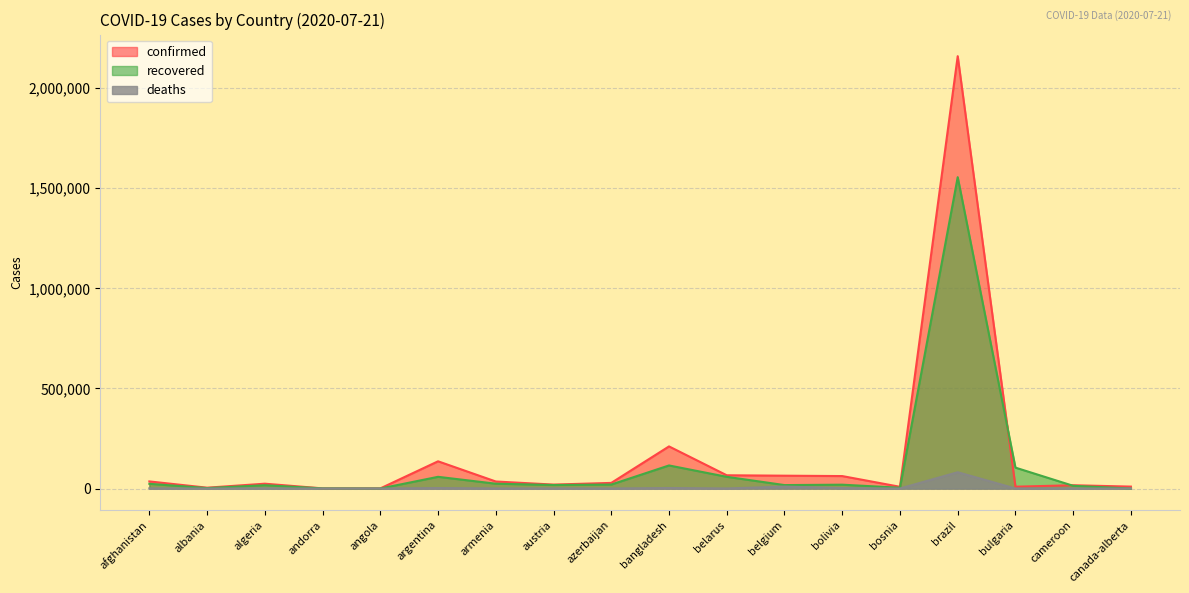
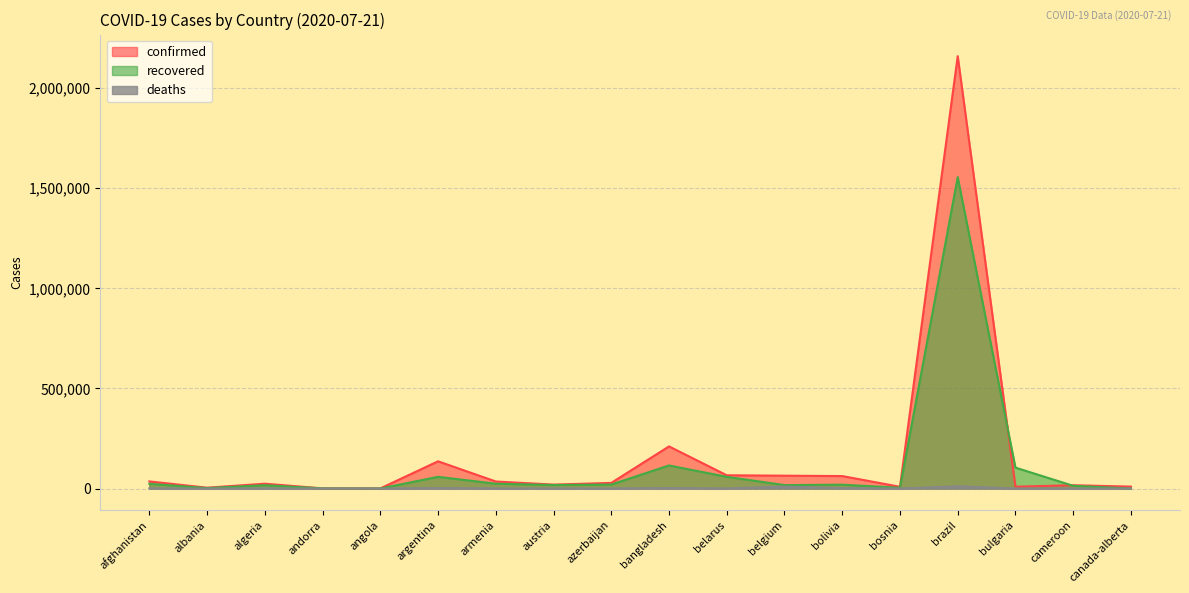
  {
    "confirmed": {
      "argentina": "140,000",
      "bangladesh": "210,000",
      "belgium": "60,000",
      "bolivia": "60,000",
      "brazil": "2,160,000"
    },
    "recovered": {
      "argentina": "60,000",
      "bangladesh": "120,000",
      "bolivia": "20,000",
      "brazil": "1,560,000",
      "bulgaria": "100,000"
    },
    "deaths": {
      "afghanistan": "0",
      "algeria": "0",
      "argentina": "0",
      "armenia": "0",
      "austria": "0",
      "azerbaijan": "0",
      "bangladesh": "0",
      "belarus": "0",
      "bolivia": "0",
-     "brazil": "80,000",
+     "brazil": "10,000",
      "cameroon": "0"
    }
  }
